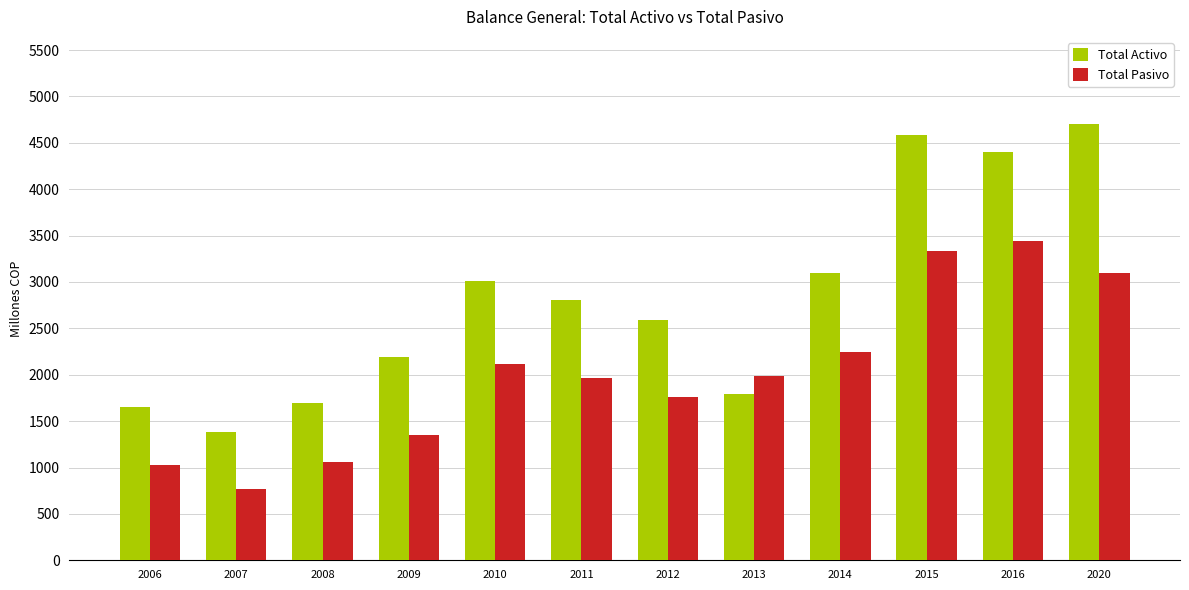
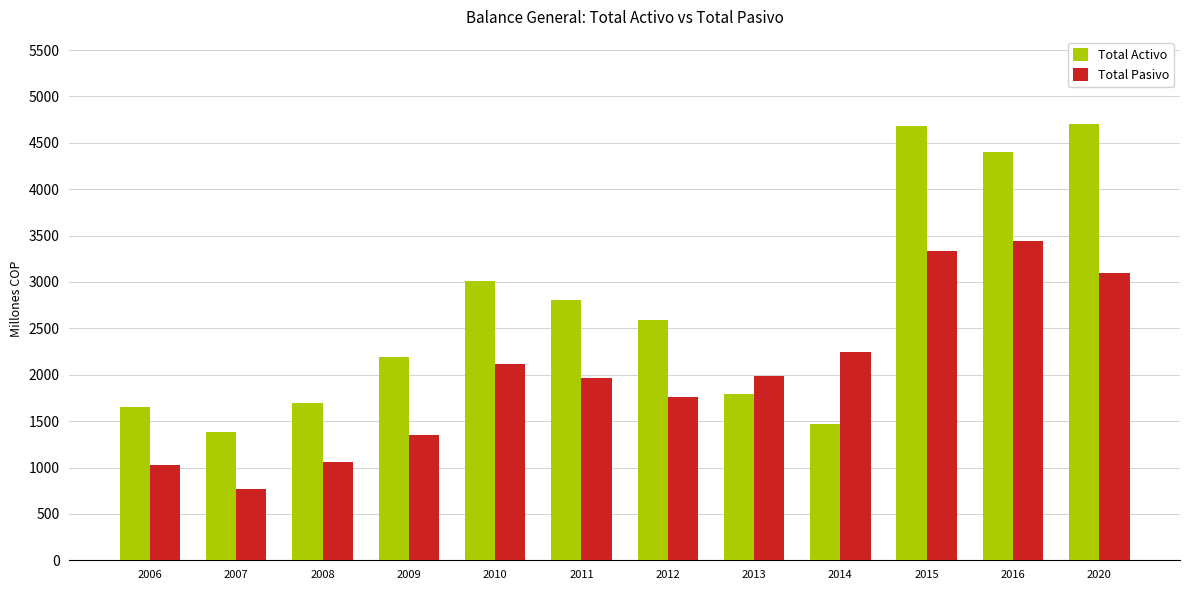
  {
    "Total Activo": {
      "2006": 1600,
      "2007": 1400,
      "2008": 1700,
      "2009": 2200,
      "2010": 3000,
      "2011": 2800,
      "2012": 2600,
      "2013": 1800,
-     "2014": 3100,
-     "2015": 4600,
+     "2014": 1500,
+     "2015": 4700,
      "2016": 4400,
      "2020": 4700
    },
    "Total Pasivo": {
      "2006": 1000,
      "2007": 800,
      "2008": 1100,
      "2009": 1300,
      "2010": 2100,
      "2011": 2000,
      "2012": 1800,
      "2013": 2000,
      "2014": 2200,
      "2015": 3300,
      "2016": 3400,
      "2020": 3100
    }
  }
